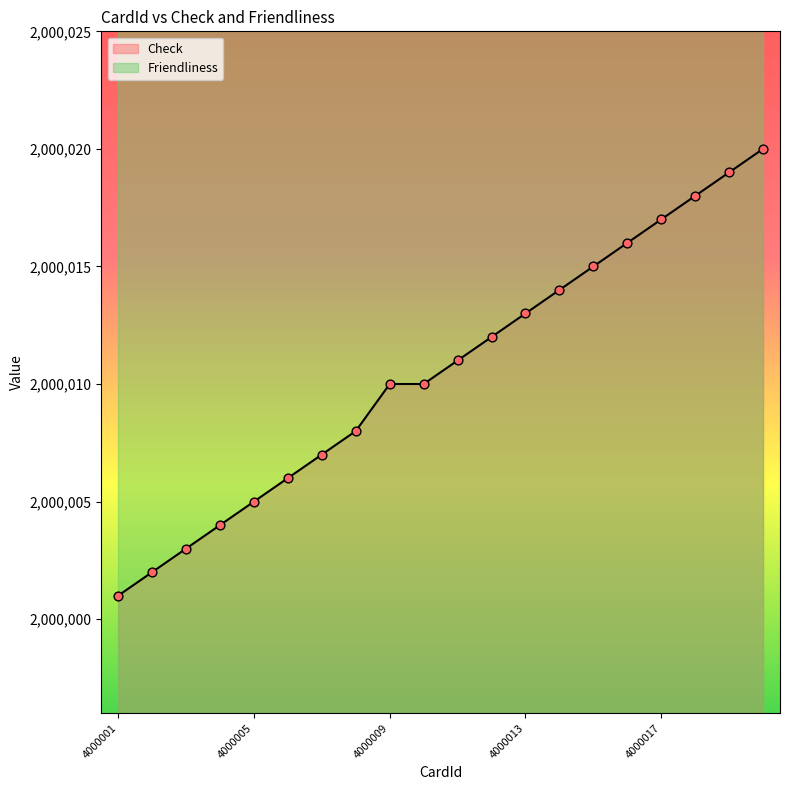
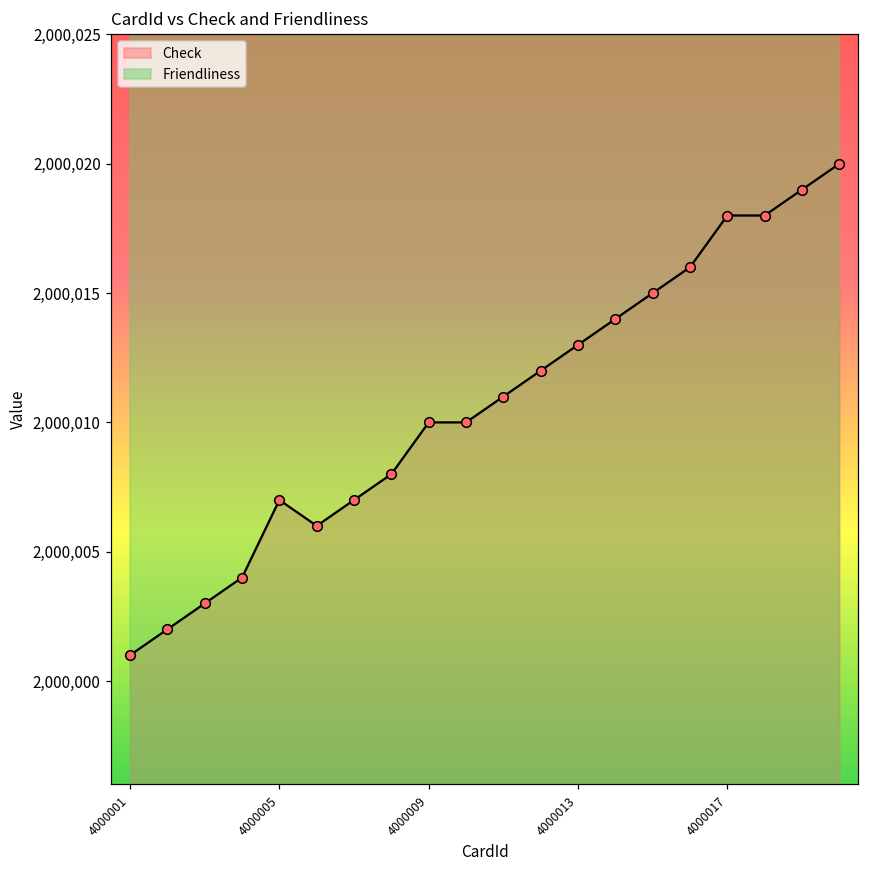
  {
    "Check": {
      "4000001": "2,000,001",
-     "4000005": "2,000,005",
+     "4000005": "2,000,007",
      "4000009": "2,000,010",
      "4000013": "2,000,013",
-     "4000017": "2,000,017"
+     "4000017": "2,000,018"
    }
  }
